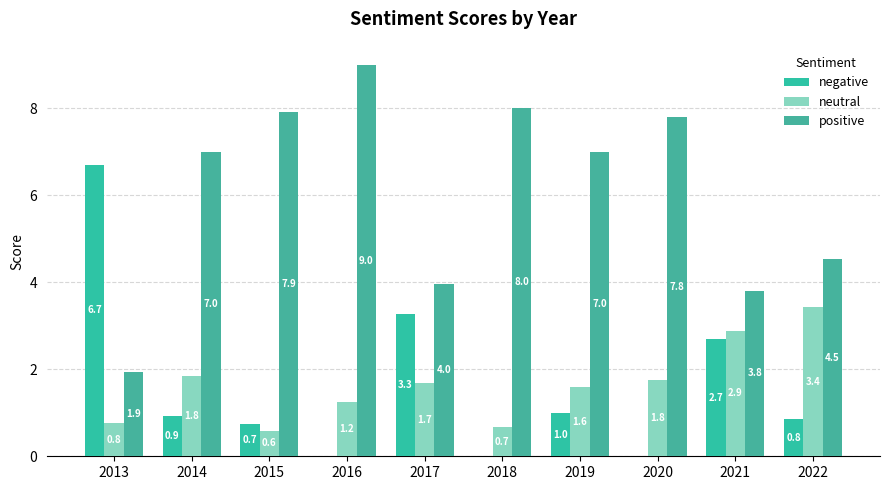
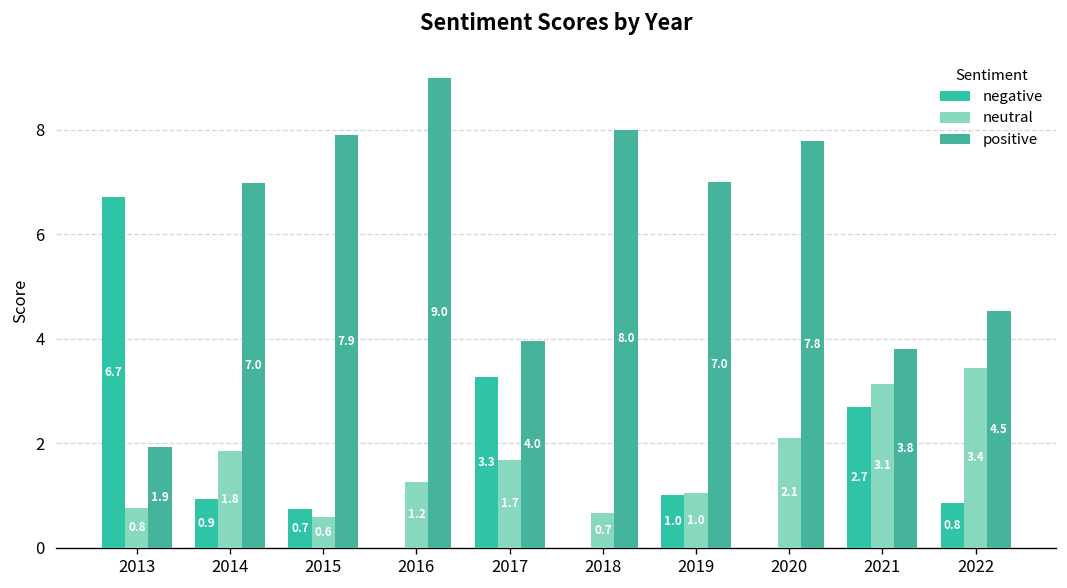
  {
    "neutral": {
      "2013": 0.8,
      "2014": 1.8,
      "2015": 0.6,
      "2016": 1.2,
      "2017": 1.7,
      "2018": 0.7,
-     "2019": 1.6,
-     "2020": 1.8,
-     "2021": 2.9,
+     "2019": 1.0,
+     "2020": 2.1,
+     "2021": 3.1,
      "2022": 3.4
    }
  }
